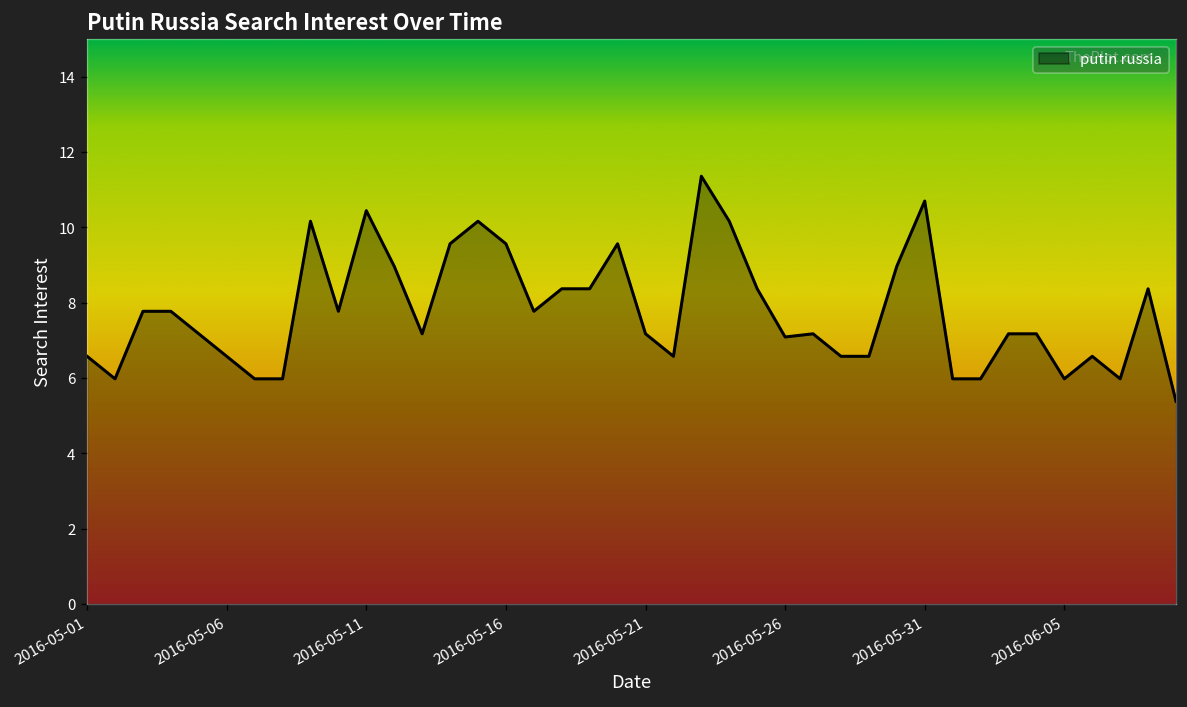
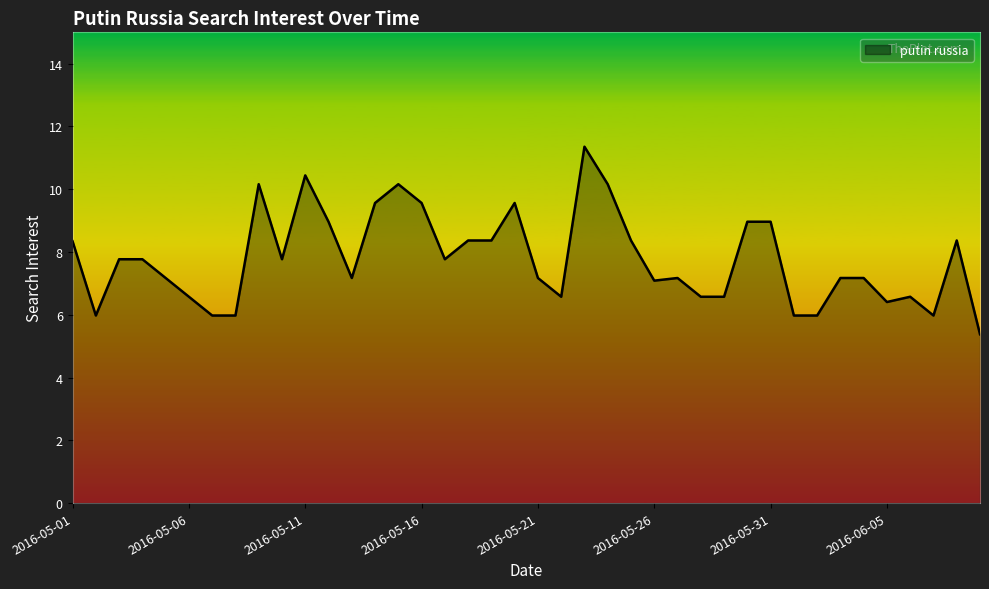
  {
-   "2016-05-01": 6.6,
+   "2016-05-01": 8.3,
    "2016-05-06": 6.6,
    "2016-05-11": 10.4,
    "2016-05-16": 9.6,
    "2016-05-21": 7.2,
    "2016-05-26": 7.1,
-   "2016-05-31": 10.7,
-   "2016-06-05": 6.0
+   "2016-05-31": 9.0,
+   "2016-06-05": 6.4
  }
